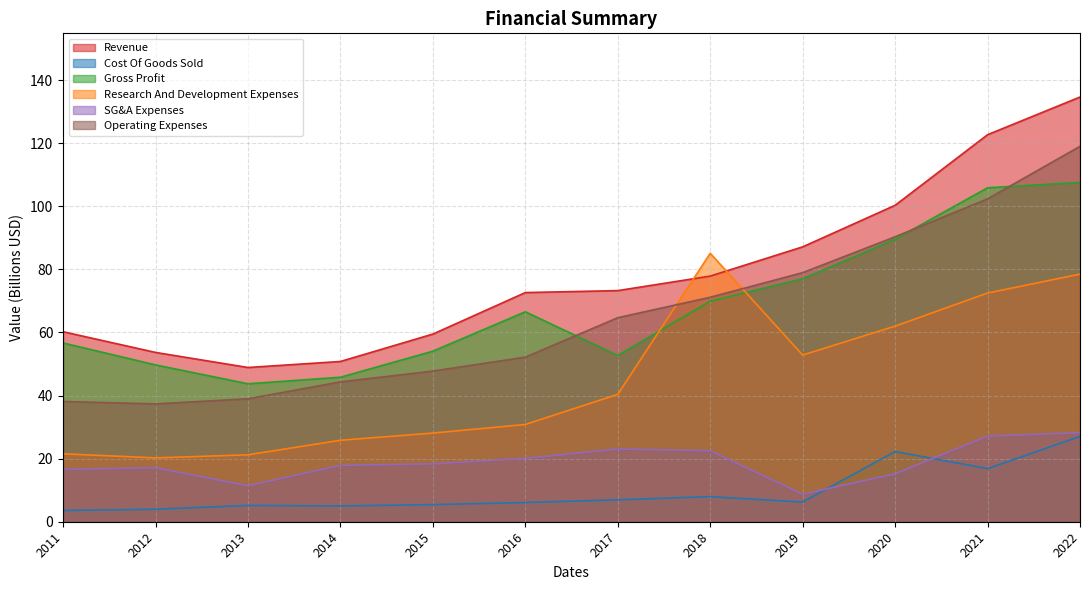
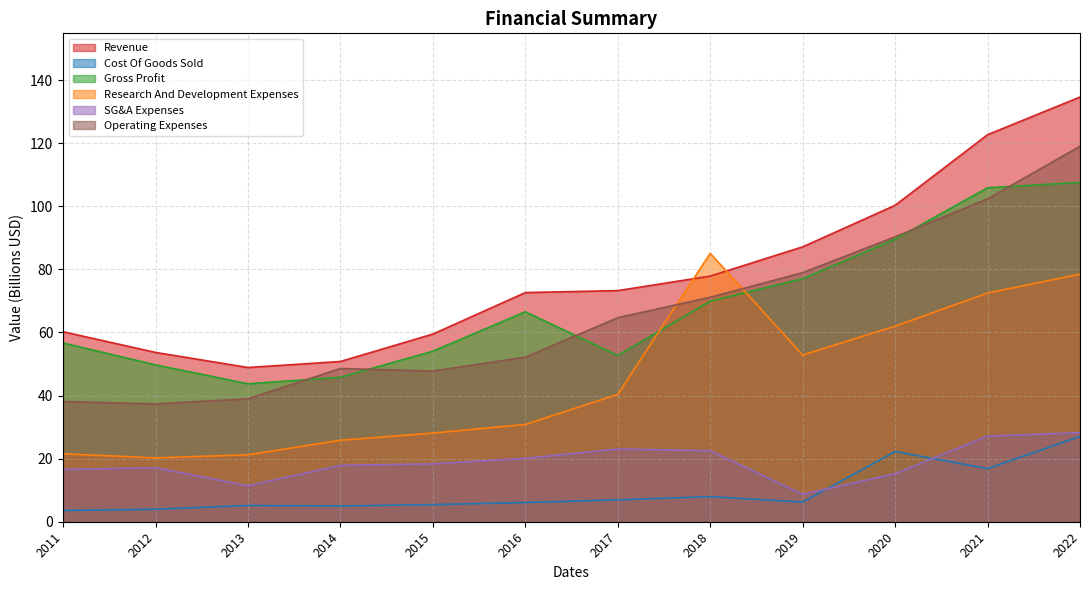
  {
    "Revenue": {
      "2011": 60,
      "2012": 54,
      "2013": 49,
      "2014": 51,
      "2015": 59,
      "2016": 73,
      "2017": 73,
      "2018": 78,
      "2019": 87,
      "2020": 100,
      "2021": 123,
      "2022": 135
    },
    "Cost Of Goods Sold": {
      "2011": 4,
      "2012": 4,
      "2013": 5,
      "2014": 5,
      "2015": 5,
      "2016": 6,
      "2017": 7,
      "2018": 8,
      "2019": 6,
      "2020": 22,
      "2021": 17,
      "2022": 27
    },
    "Gross Profit": {
      "2011": 57,
      "2012": 50,
      "2013": 44,
      "2014": 46,
      "2015": 54,
      "2016": 67,
      "2017": 53,
      "2018": 70,
      "2019": 77,
      "2021": 106,
      "2022": 108
    },
    "Research And Development Expenses": {
      "2011": 22,
      "2012": 20,
      "2013": 21,
      "2014": 26,
      "2015": 28,
      "2016": 31,
      "2017": 40,
      "2018": 85,
      "2019": 53,
      "2020": 62,
      "2021": 73,
      "2022": 79
    },
    "SG&A Expenses": {
      "2011": 17,
      "2012": 17,
      "2013": 11,
      "2014": 18,
      "2015": 18,
      "2016": 20,
      "2017": 23,
      "2018": 23,
      "2019": 9,
      "2020": 15,
      "2021": 27,
      "2022": 28
    },
    "Operating Expenses": {
      "2011": 38,
      "2012": 37,
      "2013": 39,
-     "2014": 44,
+     "2014": 49,
      "2015": 48,
      "2016": 52,
      "2017": 65,
      "2018": 71,
      "2019": 79,
      "2021": 102,
      "2022": 119
    }
  }
